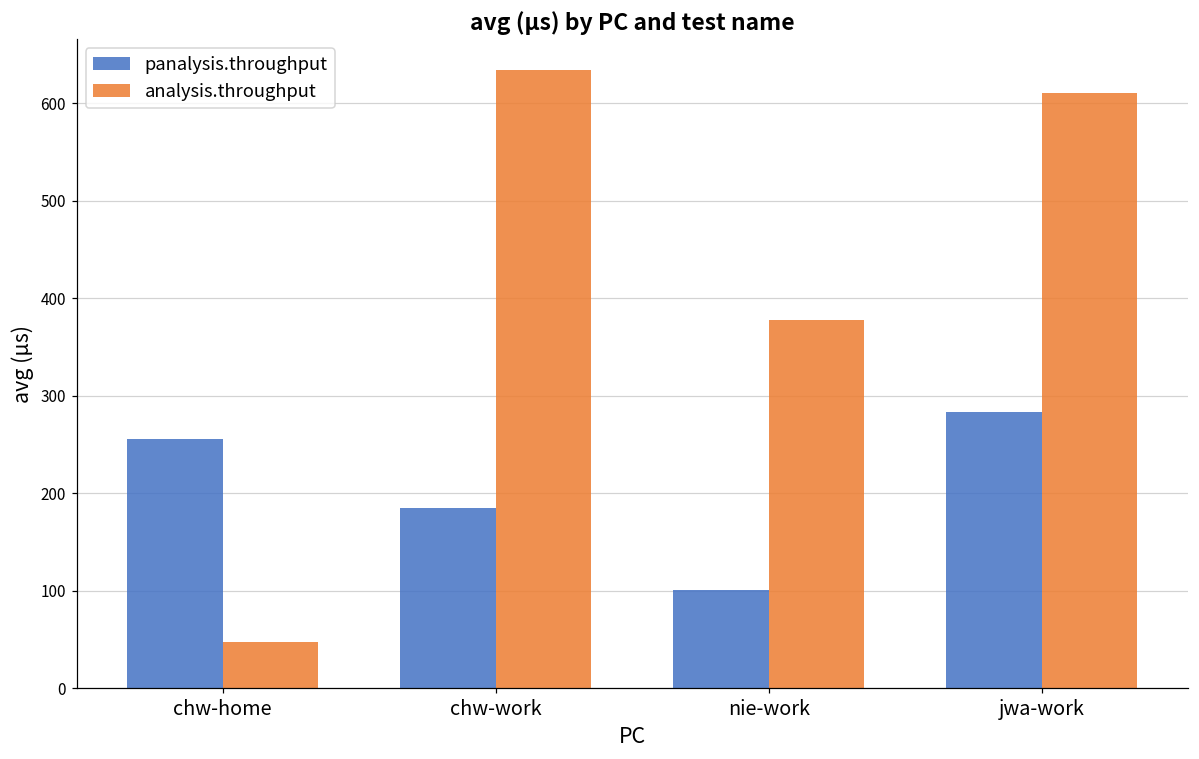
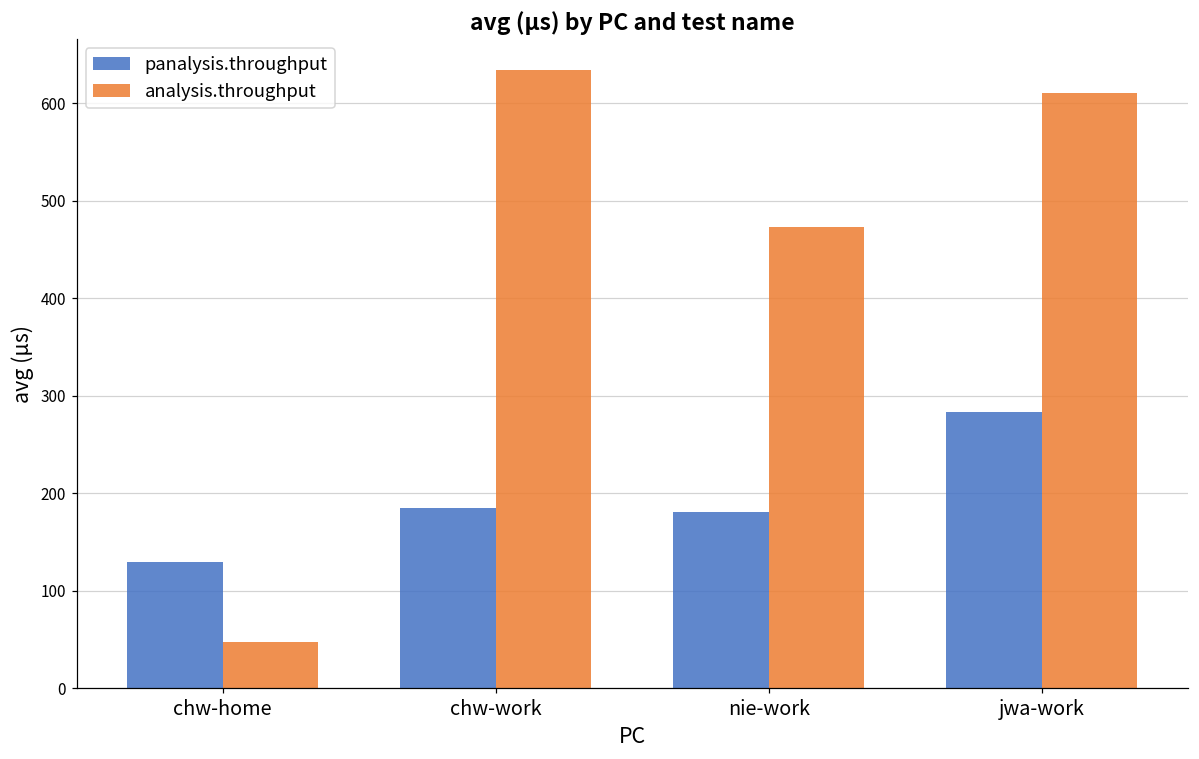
  {
    "panalysis.throughput": {
-     "chw-home": 260,
+     "chw-home": 130,
      "chw-work": 190,
-     "nie-work": 100,
+     "nie-work": 180,
      "jwa-work": 280
    },
    "analysis.throughput": {
      "chw-home": 50,
      "chw-work": 630,
-     "nie-work": 380,
+     "nie-work": 470,
      "jwa-work": 610
    }
  }
